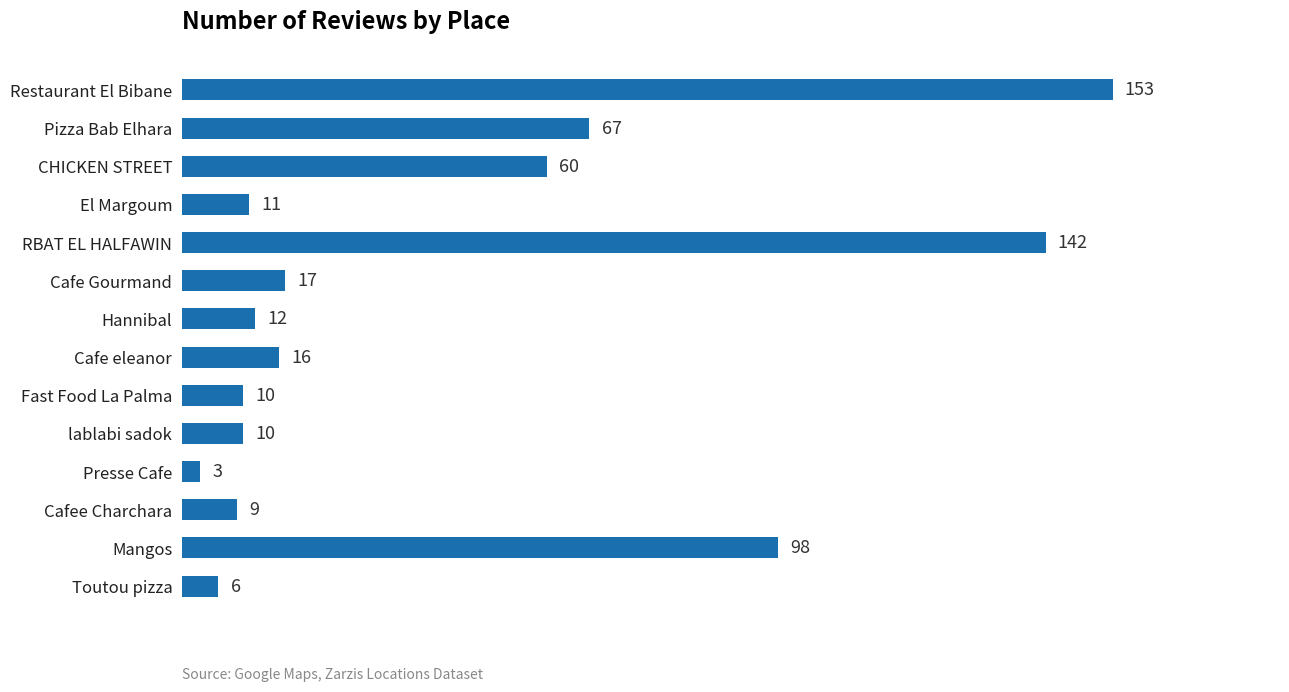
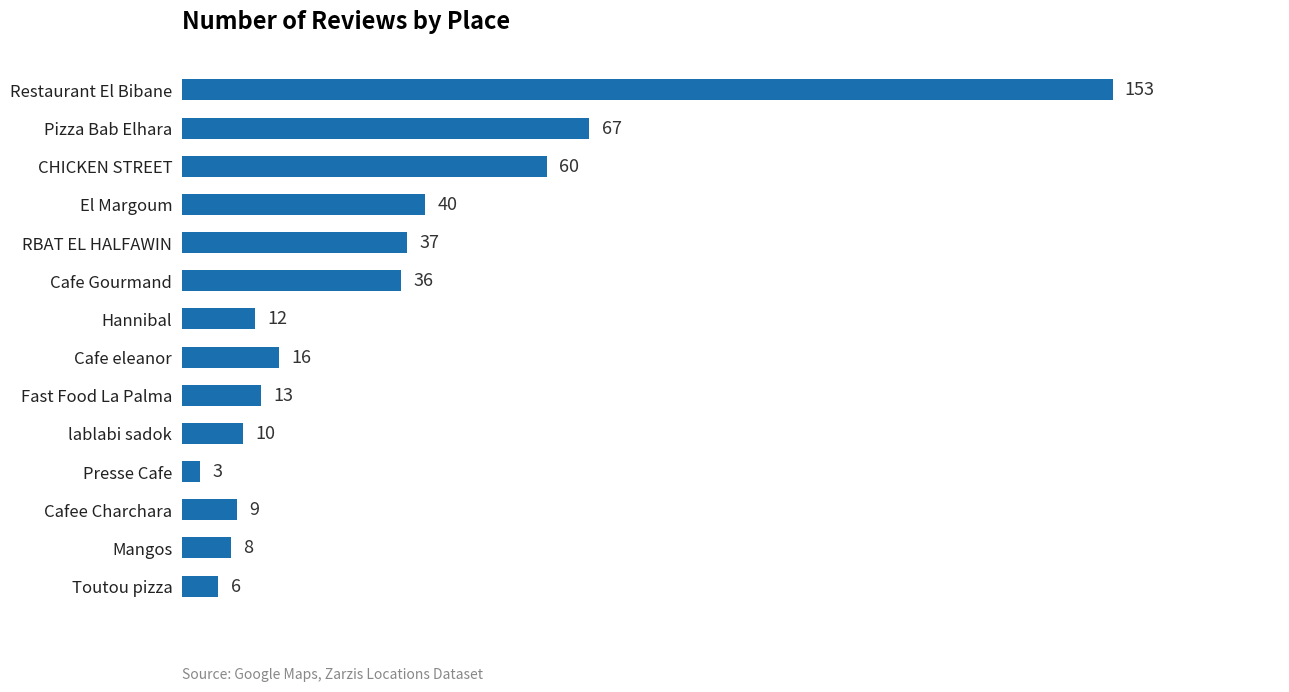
  {
    "Restaurant El Bibane": 153,
    "Pizza Bab Elhara": 67,
    "CHICKEN STREET": 60,
-   "El Margoum": 11,
-   "RBAT EL HALFAWIN": 142,
-   "Cafe Gourmand": 17,
+   "El Margoum": 40,
+   "RBAT EL HALFAWIN": 37,
+   "Cafe Gourmand": 36,
    "Hannibal": 12,
    "Cafe eleanor": 16,
-   "Fast Food La Palma": 10,
+   "Fast Food La Palma": 13,
    "lablabi sadok": 10,
    "Presse Cafe": 3,
    "Cafee Charchara": 9,
-   "Mangos": 98,
+   "Mangos": 8,
    "Toutou pizza": 6
  }
